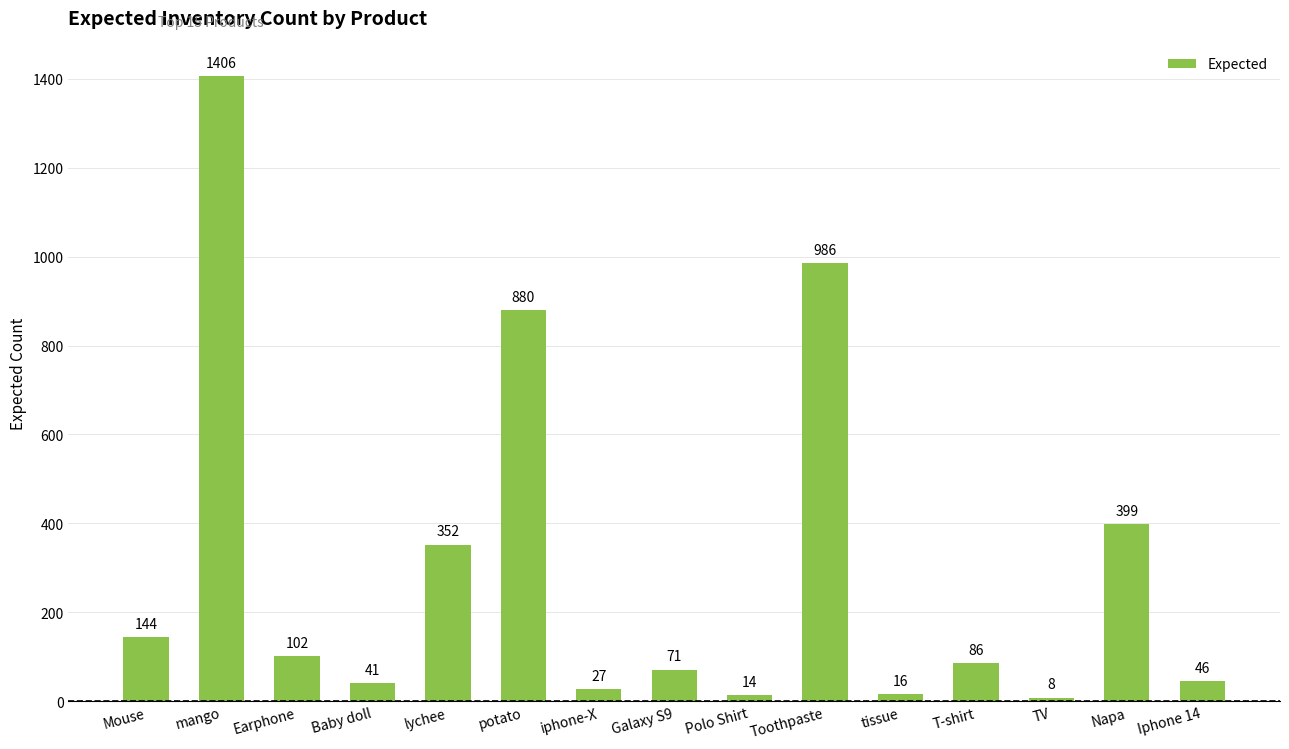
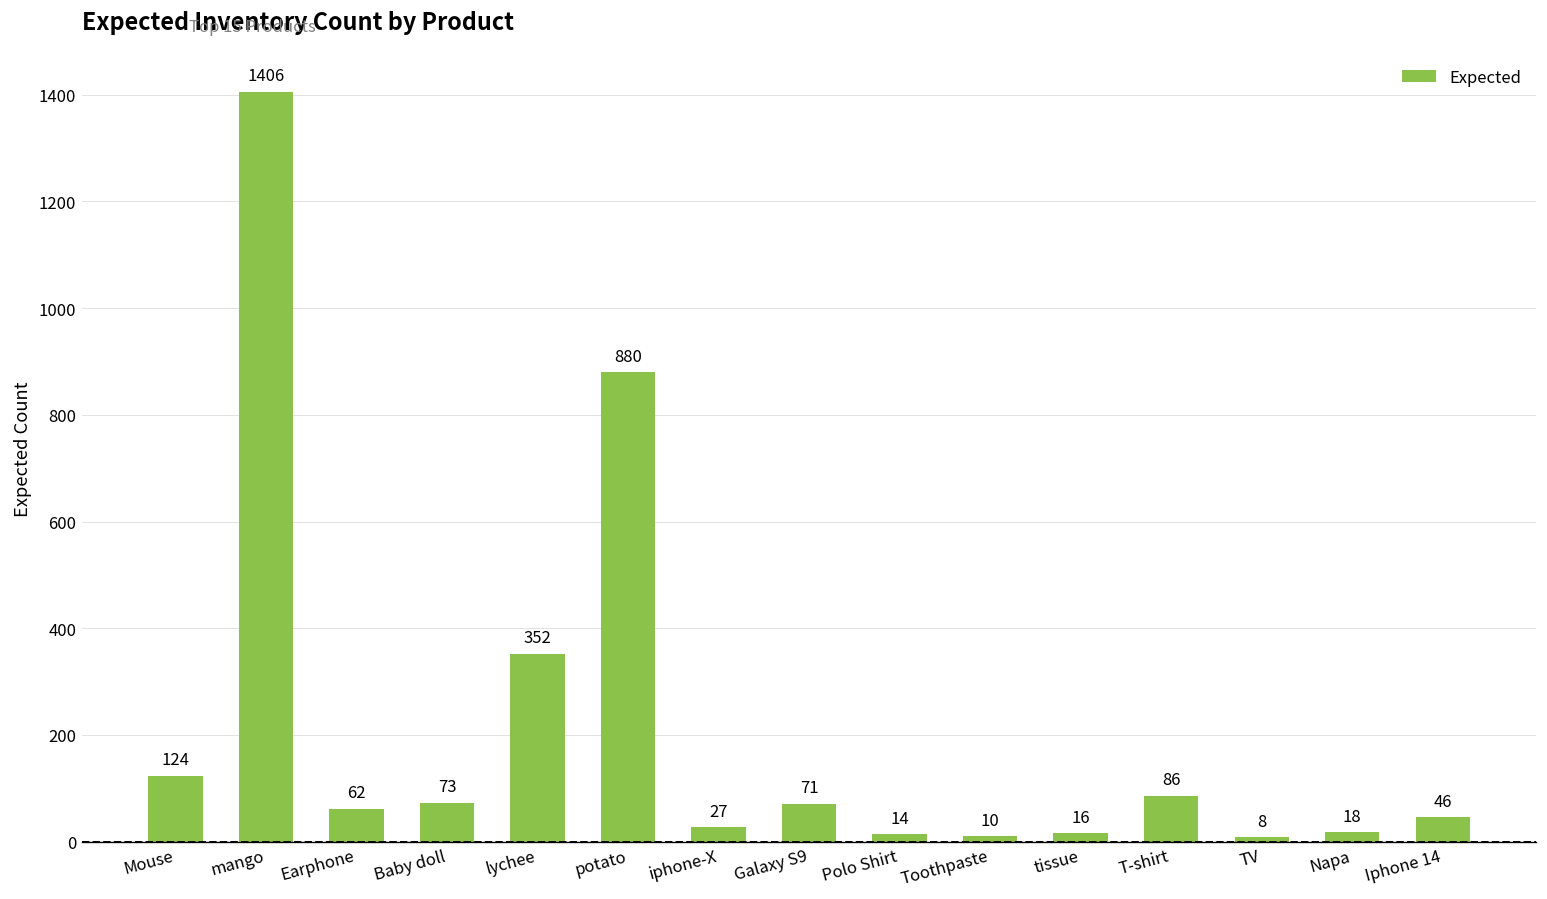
  {
-   "Mouse": 144,
+   "Mouse": 124,
    "mango": 1406,
-   "Earphone": 102,
-   "Baby doll": 41,
+   "Earphone": 62,
+   "Baby doll": 73,
    "lychee": 352,
    "potato": 880,
    "iphone-X": 27,
    "Galaxy S9": 71,
    "Polo Shirt": 14,
-   "Toothpaste": 986,
+   "Toothpaste": 10,
    "tissue": 16,
    "T-shirt": 86,
    "TV": 8,
-   "Napa": 399,
+   "Napa": 18,
    "Iphone 14": 46
  }
